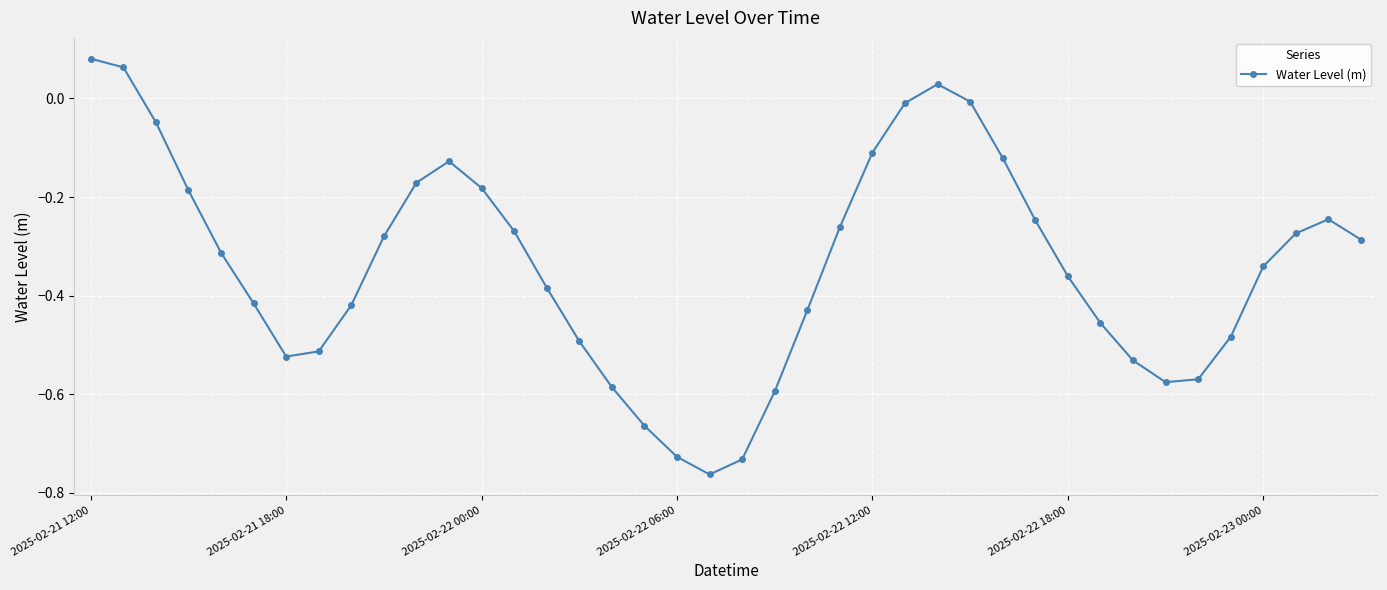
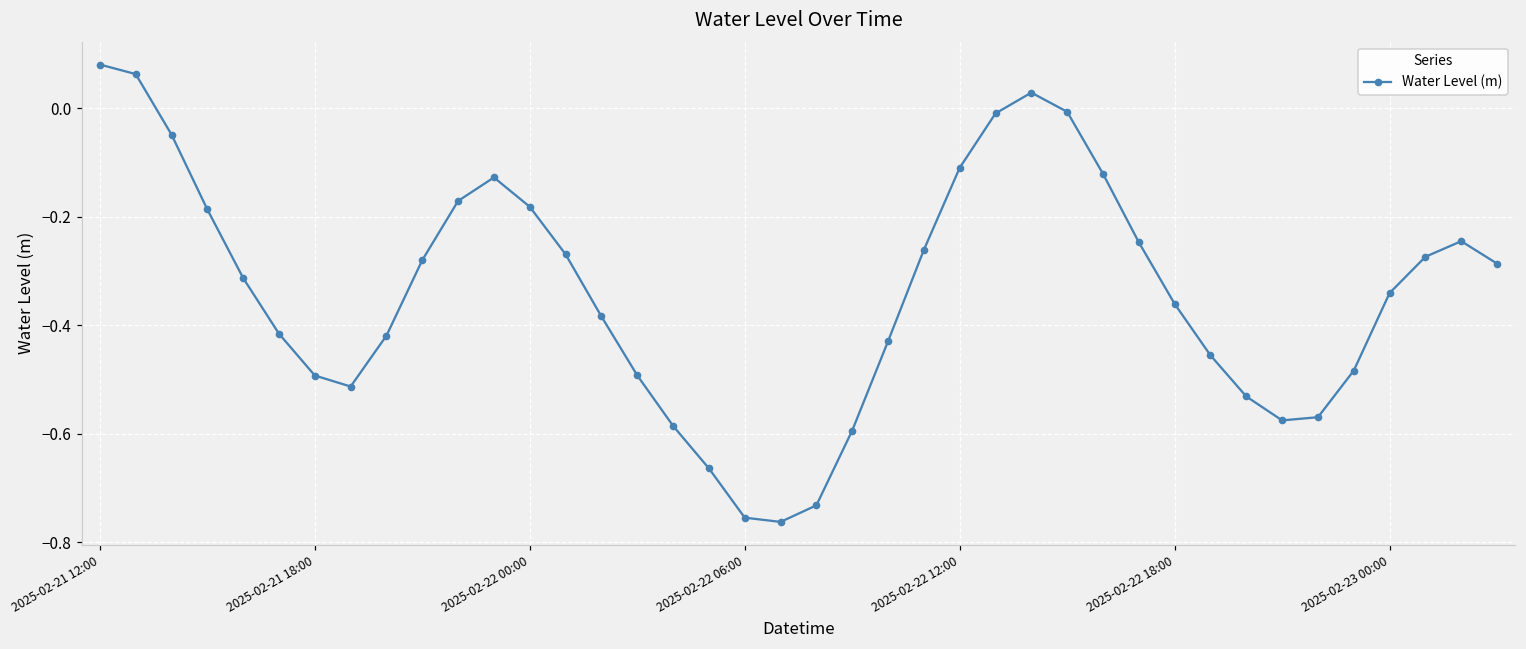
  {
    "2025-02-21 12:00": 0.08,
-   "2025-02-21 18:00": -0.52,
+   "2025-02-21 18:00": -0.49,
    "2025-02-22 00:00": -0.18,
-   "2025-02-22 06:00": -0.73,
+   "2025-02-22 06:00": -0.75,
    "2025-02-22 12:00": -0.11,
    "2025-02-22 18:00": -0.36,
    "2025-02-23 00:00": -0.34
  }
